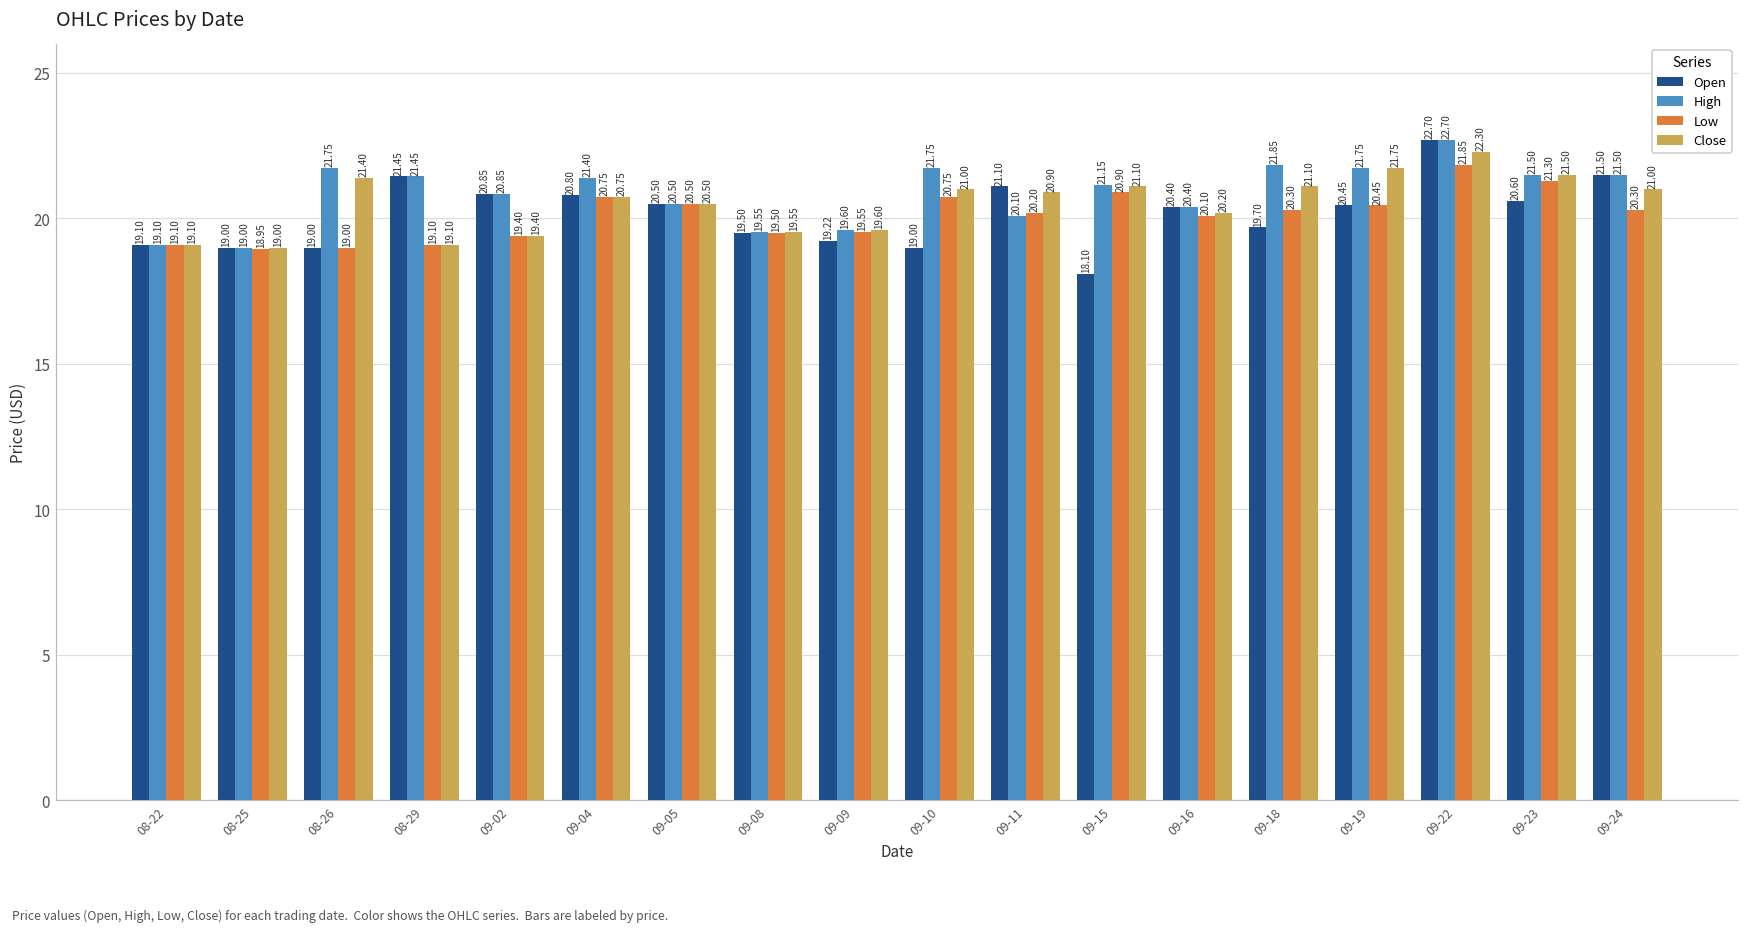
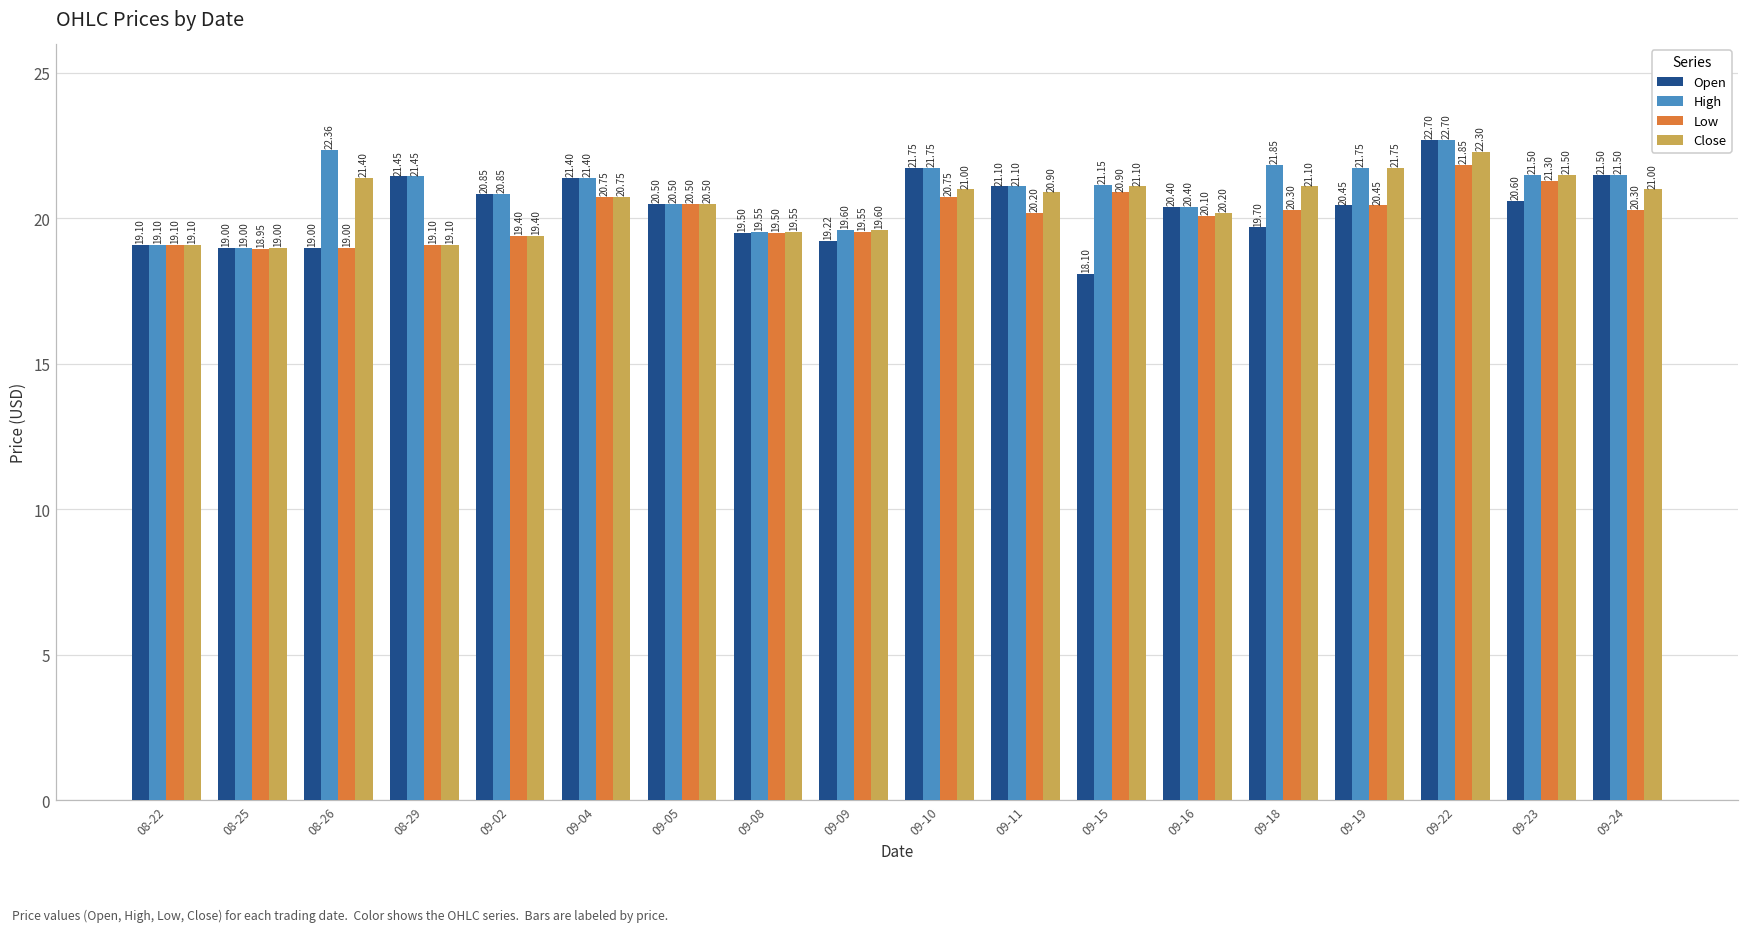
  {
    "Open": {
      "08-22": 19.10,
      "08-25": 19.00,
      "08-26": 19.00,
      "08-29": 21.45,
      "09-02": 20.85,
-     "09-04": 20.80,
+     "09-04": 21.40,
      "09-05": 20.50,
      "09-08": 19.50,
      "09-09": 19.22,
-     "09-10": 19.00,
+     "09-10": 21.75,
      "09-11": 21.10,
      "09-15": 18.10,
      "09-16": 20.40,
      "09-18": 19.70,
      "09-19": 20.45,
      "09-22": 22.70,
      "09-23": 20.60,
      "09-24": 21.50
    },
    "High": {
      "08-22": 19.10,
      "08-25": 19.00,
-     "08-26": 21.75,
+     "08-26": 22.36,
      "08-29": 21.45,
      "09-02": 20.85,
      "09-04": 21.40,
      "09-05": 20.50,
      "09-08": 19.55,
      "09-09": 19.60,
      "09-10": 21.75,
-     "09-11": 20.10,
+     "09-11": 21.10,
      "09-15": 21.15,
      "09-16": 20.40,
      "09-18": 21.85,
      "09-19": 21.75,
      "09-22": 22.70,
      "09-23": 21.50,
      "09-24": 21.50
    }
  }
